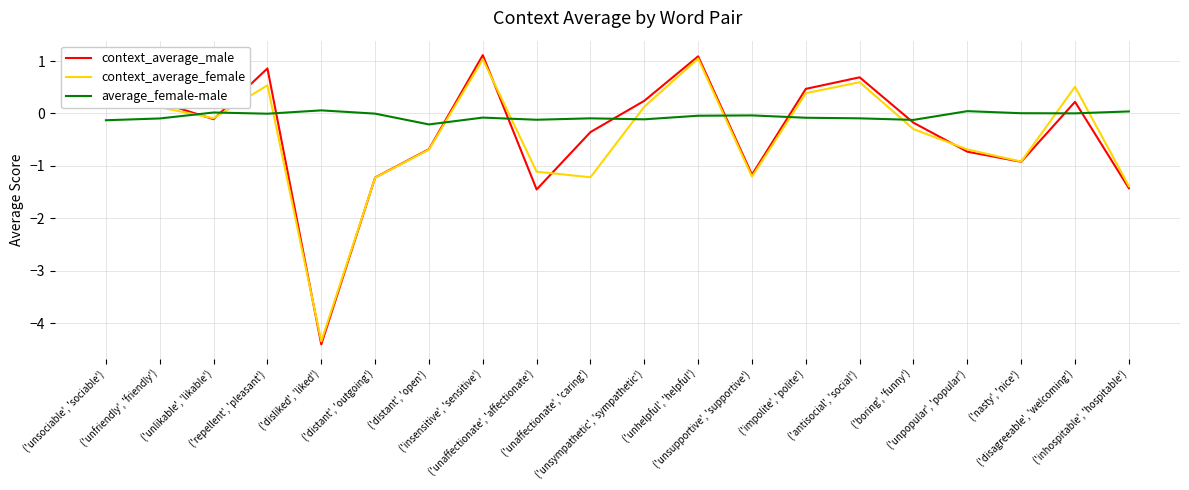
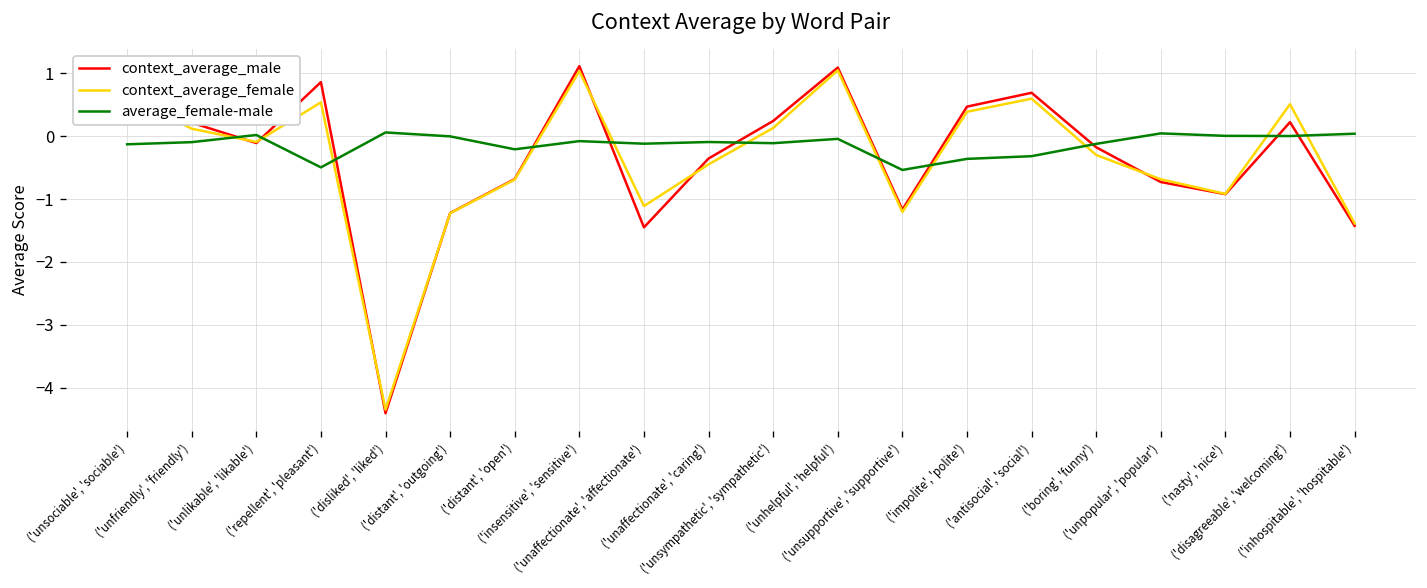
  {
    "context_average_male": {
      "('repellent', 'pleasant')": 0.9,
      "('disliked', 'liked')": -4.4,
      "('insensitive', 'sensitive')": 1.1,
      "('unaffectionate', 'affectionate')": -1.5,
      "('unaffectionate', 'caring')": -0.4,
      "('unsympathetic', 'sympathetic')": 0.2,
      "('impolite', 'polite')": 0.5,
      "('antisocial', 'social')": 0.7,
      "('boring', 'funny')": -0.2,
      "('disagreeable', 'welcoming')": 0.2
    },
    "context_average_female": {
      "('repellent', 'pleasant')": 0.5,
      "('disliked', 'liked')": -4.3,
      "('insensitive', 'sensitive')": 1.0,
      "('unaffectionate', 'affectionate')": -1.1,
-     "('unaffectionate', 'caring')": -1.2,
+     "('unaffectionate', 'caring')": -0.4,
      "('unsympathetic', 'sympathetic')": 0.1,
      "('impolite', 'polite')": 0.4,
      "('antisocial', 'social')": 0.6,
      "('boring', 'funny')": -0.3,
      "('disagreeable', 'welcoming')": 0.5
    },
    "average_female-male": {
      "('unsociable', 'sociable')": -0.1,
      "('unfriendly', 'friendly')": -0.1,
      "('unlikable', 'likable')": 0.0,
-     "('repellent', 'pleasant')": 0.0,
+     "('repellent', 'pleasant')": -0.5,
      "('disliked', 'liked')": 0.1,
      "('distant', 'outgoing')": 0.0,
      "('distant', 'open')": -0.2,
      "('insensitive', 'sensitive')": -0.1,
      "('unaffectionate', 'affectionate')": -0.1,
      "('unaffectionate', 'caring')": -0.1,
      "('unsympathetic', 'sympathetic')": -0.1,
      "('unhelpful', 'helpful')": 0.0,
-     "('unsupportive', 'supportive')": 0.0,
-     "('impolite', 'polite')": -0.1,
-     "('antisocial', 'social')": -0.1,
+     "('unsupportive', 'supportive')": -0.5,
+     "('impolite', 'polite')": -0.4,
+     "('antisocial', 'social')": -0.3,
      "('boring', 'funny')": -0.1,
      "('unpopular', 'popular')": 0.0,
      "('nasty', 'nice')": 0.0,
      "('disagreeable', 'welcoming')": 0.0,
      "('inhospitable', 'hospitable')": 0.0
    }
  }
